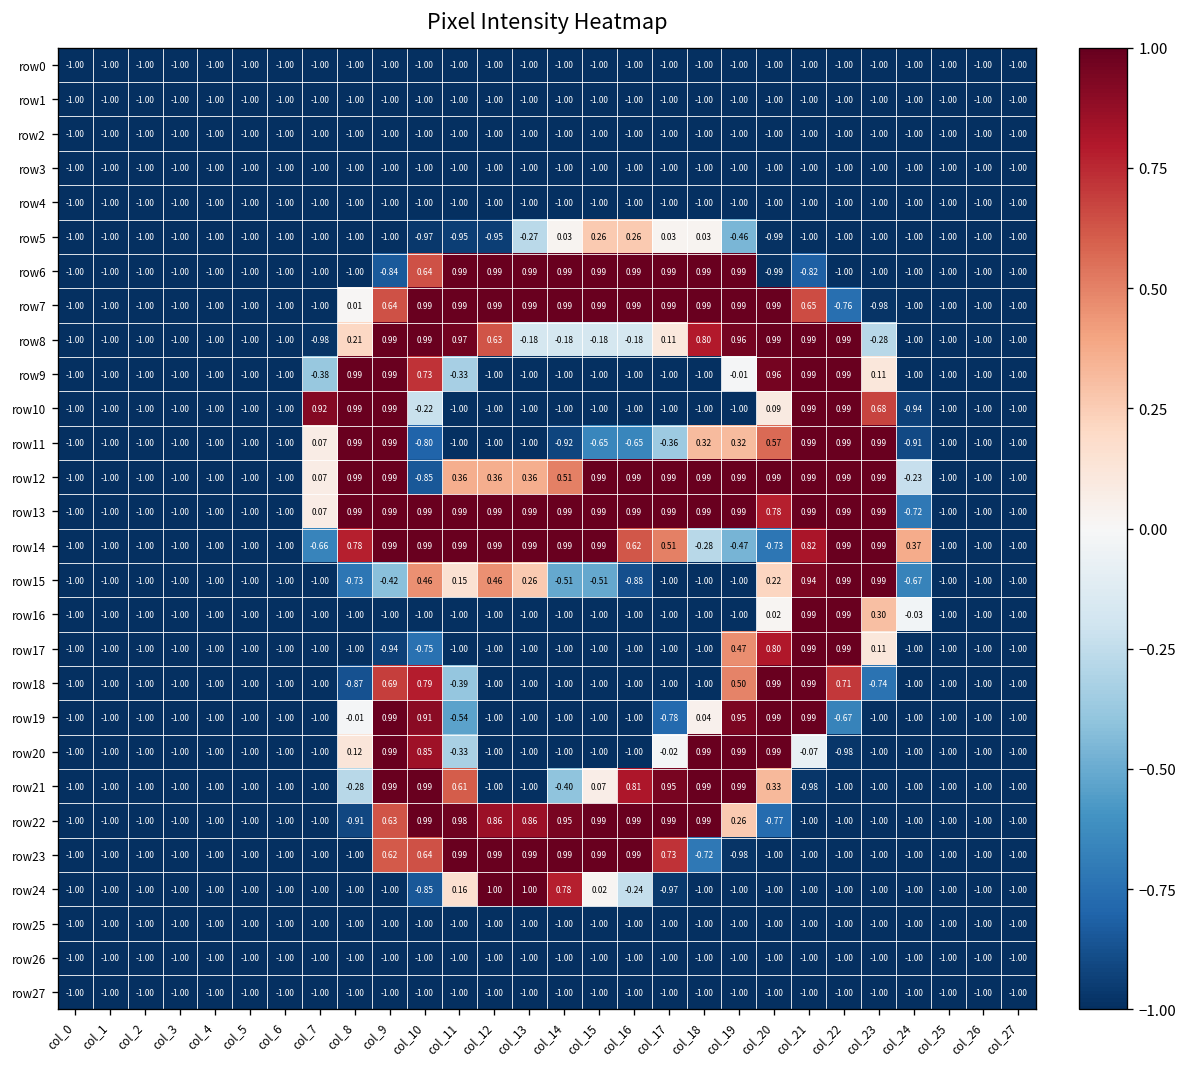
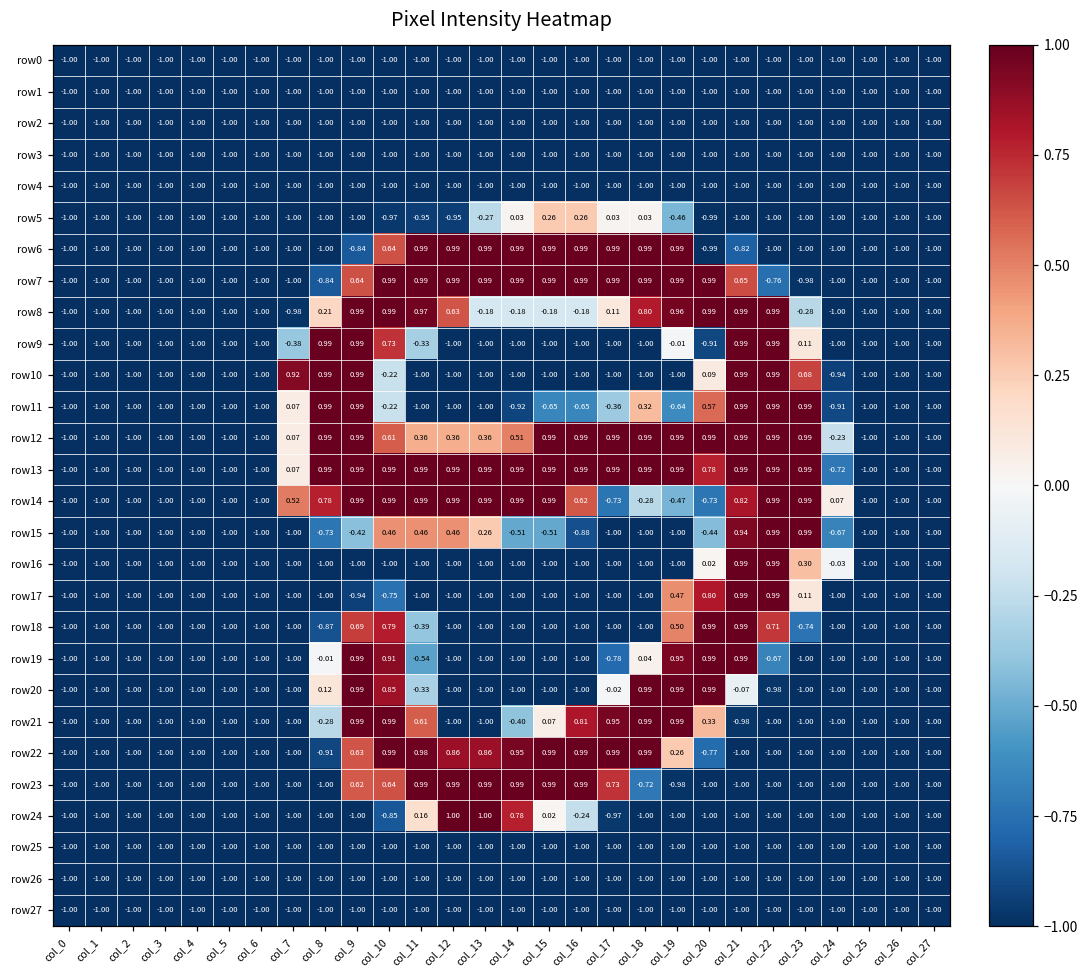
  {
    "row7": {
      "col_0": -1.00,
      "col_1": -1.00,
      "col_2": -1.00,
      "col_3": -1.00,
      "col_4": -1.00,
      "col_5": -1.00,
      "col_6": -1.00,
      "col_7": -1.00,
-     "col_8": 0.01,
+     "col_8": -0.84,
      "col_9": 0.64,
      "col_10": 0.99,
      "col_11": 0.99,
      "col_12": 0.99,
      "col_13": 0.99,
      "col_14": 0.99,
      "col_15": 0.99,
      "col_16": 0.99,
      "col_17": 0.99,
      "col_18": 0.99,
      "col_19": 0.99,
      "col_20": 0.99,
      "col_21": 0.65,
      "col_22": -0.76,
      "col_23": -0.98,
      "col_24": -1.00,
      "col_25": -1.00,
      "col_26": -1.00,
      "col_27": -1.00
    },
    "row9": {
      "col_0": -1.00,
      "col_1": -1.00,
      "col_2": -1.00,
      "col_3": -1.00,
      "col_4": -1.00,
      "col_5": -1.00,
      "col_6": -1.00,
      "col_7": -0.38,
      "col_8": 0.99,
      "col_9": 0.99,
      "col_10": 0.73,
      "col_11": -0.33,
      "col_12": -1.00,
      "col_13": -1.00,
      "col_14": -1.00,
      "col_15": -1.00,
      "col_16": -1.00,
      "col_17": -1.00,
      "col_18": -1.00,
      "col_19": -0.01,
-     "col_20": 0.96,
+     "col_20": -0.91,
      "col_21": 0.99,
      "col_22": 0.99,
      "col_23": 0.11,
      "col_24": -1.00,
      "col_25": -1.00,
      "col_26": -1.00,
      "col_27": -1.00
    },
    "row11": {
      "col_0": -1.00,
      "col_1": -1.00,
      "col_2": -1.00,
      "col_3": -1.00,
      "col_4": -1.00,
      "col_5": -1.00,
      "col_6": -1.00,
      "col_7": 0.07,
      "col_8": 0.99,
      "col_9": 0.99,
-     "col_10": -0.80,
+     "col_10": -0.22,
      "col_11": -1.00,
      "col_12": -1.00,
      "col_13": -1.00,
      "col_14": -0.92,
      "col_15": -0.65,
      "col_16": -0.65,
      "col_17": -0.36,
      "col_18": 0.32,
-     "col_19": 0.32,
+     "col_19": -0.64,
      "col_20": 0.57,
      "col_21": 0.99,
      "col_22": 0.99,
      "col_23": 0.99,
      "col_24": -0.91,
      "col_25": -1.00,
      "col_26": -1.00,
      "col_27": -1.00
    },
    "row12": {
      "col_0": -1.00,
      "col_1": -1.00,
      "col_2": -1.00,
      "col_3": -1.00,
      "col_4": -1.00,
      "col_5": -1.00,
      "col_6": -1.00,
      "col_7": 0.07,
      "col_8": 0.99,
      "col_9": 0.99,
-     "col_10": -0.85,
+     "col_10": 0.61,
      "col_11": 0.36,
      "col_12": 0.36,
      "col_13": 0.36,
      "col_14": 0.51,
      "col_15": 0.99,
      "col_16": 0.99,
      "col_17": 0.99,
      "col_18": 0.99,
      "col_19": 0.99,
      "col_20": 0.99,
      "col_21": 0.99,
      "col_22": 0.99,
      "col_23": 0.99,
      "col_24": -0.23,
      "col_25": -1.00,
      "col_26": -1.00,
      "col_27": -1.00
    },
    "row14": {
      "col_0": -1.00,
      "col_1": -1.00,
      "col_2": -1.00,
      "col_3": -1.00,
      "col_4": -1.00,
      "col_5": -1.00,
      "col_6": -1.00,
-     "col_7": -0.66,
+     "col_7": 0.52,
      "col_8": 0.78,
      "col_9": 0.99,
      "col_10": 0.99,
      "col_11": 0.99,
      "col_12": 0.99,
      "col_13": 0.99,
      "col_14": 0.99,
      "col_15": 0.99,
      "col_16": 0.62,
-     "col_17": 0.51,
+     "col_17": -0.73,
      "col_18": -0.28,
      "col_19": -0.47,
      "col_20": -0.73,
      "col_21": 0.82,
      "col_22": 0.99,
      "col_23": 0.99,
-     "col_24": 0.37,
+     "col_24": 0.07,
      "col_25": -1.00,
      "col_26": -1.00,
      "col_27": -1.00
    },
    "row15": {
      "col_0": -1.00,
      "col_1": -1.00,
      "col_2": -1.00,
      "col_3": -1.00,
      "col_4": -1.00,
      "col_5": -1.00,
      "col_6": -1.00,
      "col_7": -1.00,
      "col_8": -0.73,
      "col_9": -0.42,
      "col_10": 0.46,
-     "col_11": 0.15,
+     "col_11": 0.46,
      "col_12": 0.46,
      "col_13": 0.26,
      "col_14": -0.51,
      "col_15": -0.51,
      "col_16": -0.88,
      "col_17": -1.00,
      "col_18": -1.00,
      "col_19": -1.00,
-     "col_20": 0.22,
+     "col_20": -0.44,
      "col_21": 0.94,
      "col_22": 0.99,
      "col_23": 0.99,
      "col_24": -0.67,
      "col_25": -1.00,
      "col_26": -1.00,
      "col_27": -1.00
    }
  }
